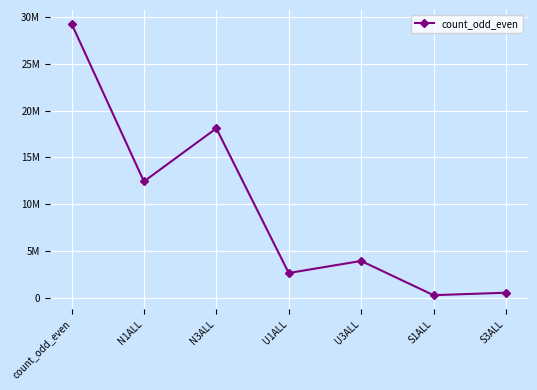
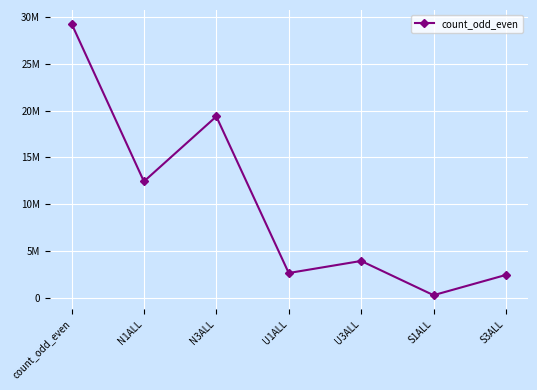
  {
    "count_odd_even": 29000000,
    "N1ALL": 12000000,
-   "N3ALL": 18000000,
+   "N3ALL": 19000000,
    "U1ALL": 3000000,
    "U3ALL": 4000000,
    "S1ALL": 0,
-   "S3ALL": 1000000
+   "S3ALL": 2000000
  }
